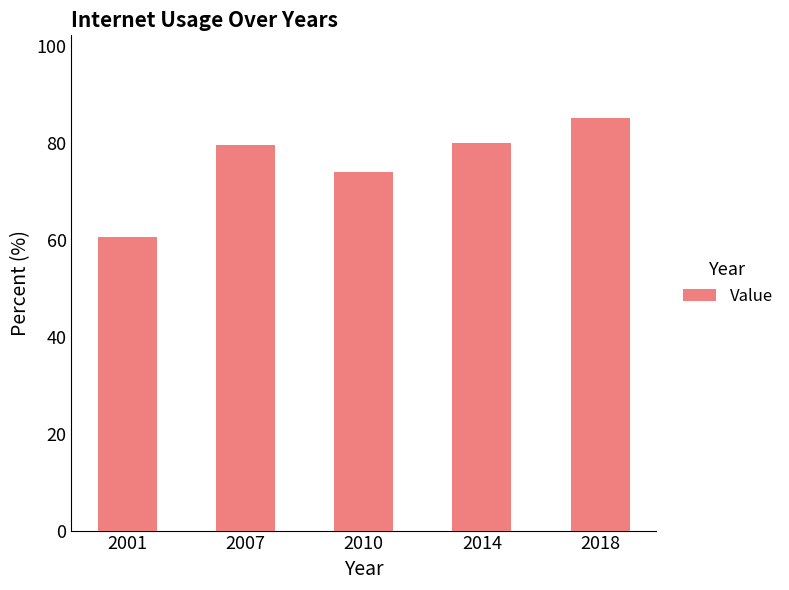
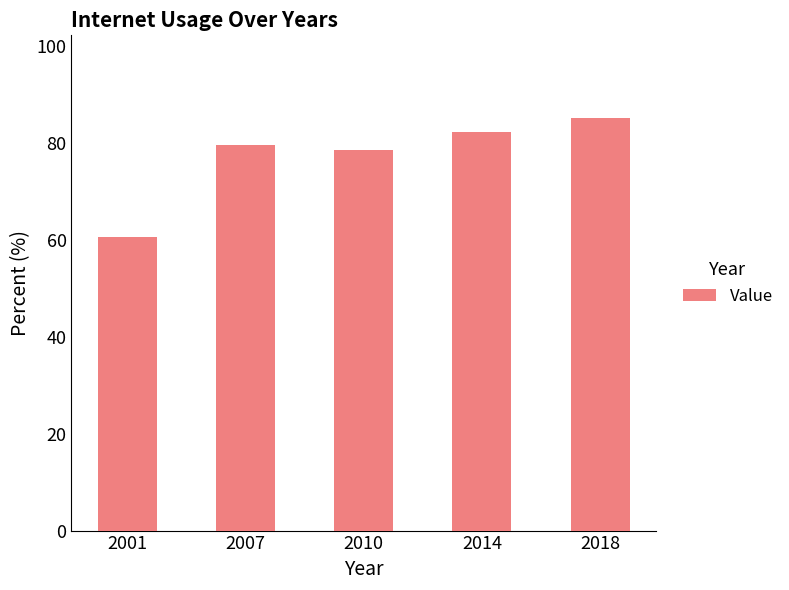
  {
    "2001": 61,
    "2007": 80,
-   "2010": 74,
-   "2014": 80,
+   "2010": 79,
+   "2014": 82,
    "2018": 85
  }
